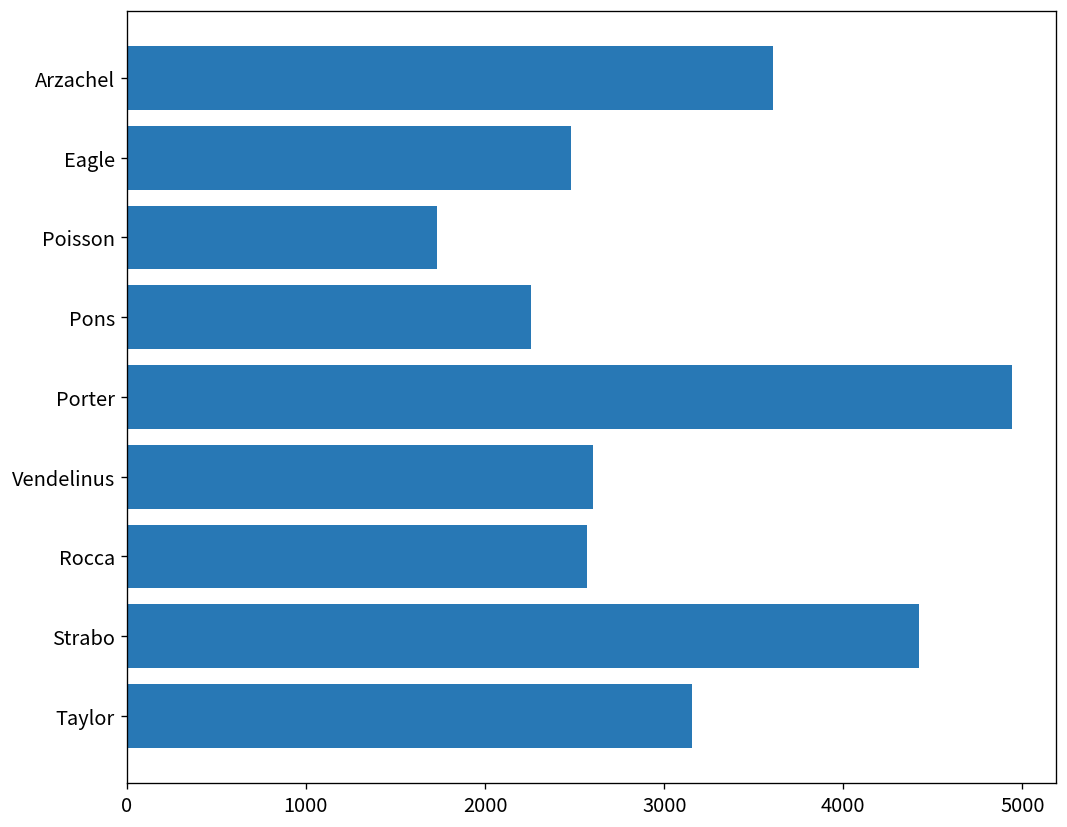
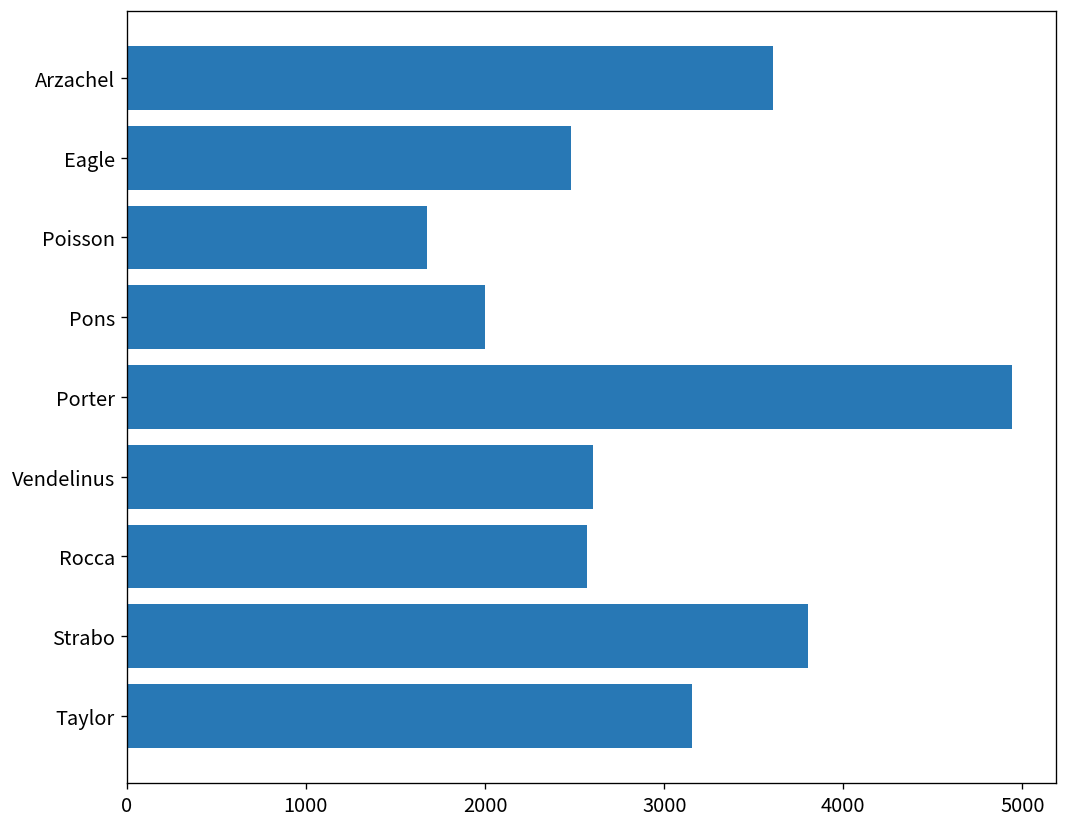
  {
    "Arzachel": 3610,
    "Eagle": 2480,
-   "Poisson": 1730,
-   "Pons": 2260,
+   "Poisson": 1680,
+   "Pons": 2000,
    "Porter": 4940,
    "Vendelinus": 2600,
    "Rocca": 2570,
-   "Strabo": 4420,
+   "Strabo": 3800,
    "Taylor": 3150
  }
